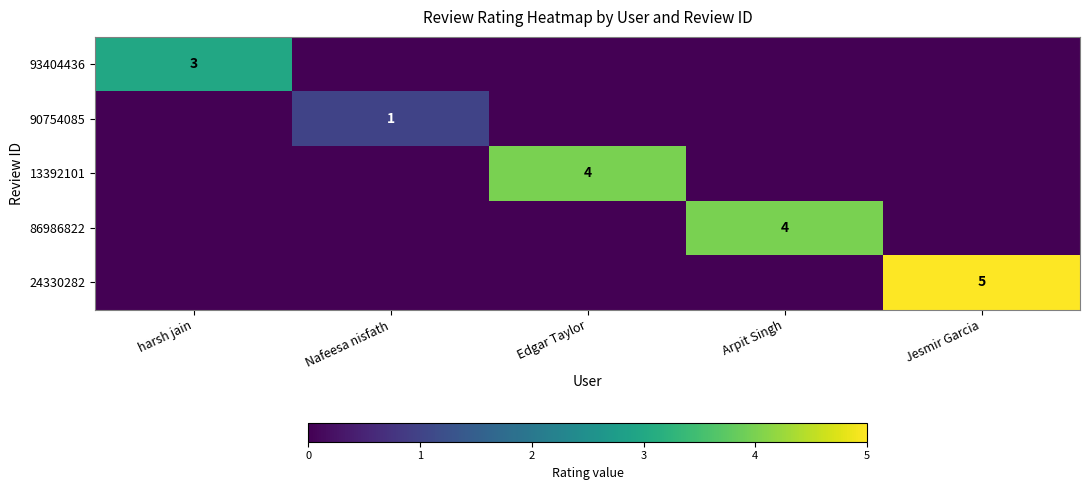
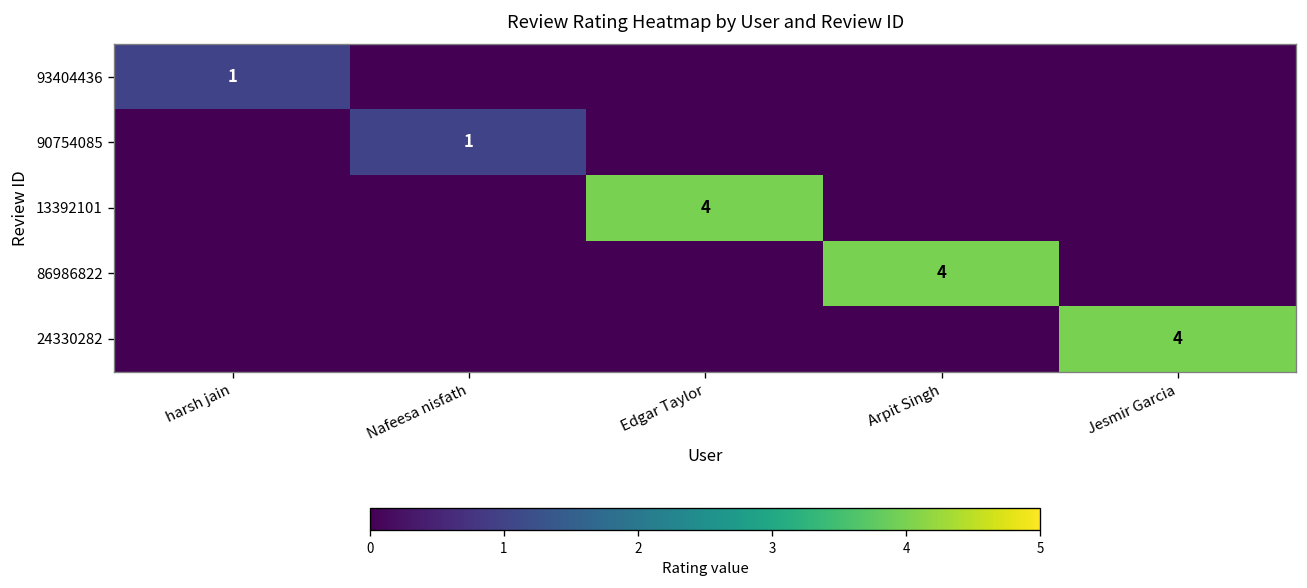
  {
    "93404436": {
-     "harsh jain": 3
+     "harsh jain": 1
    },
    "90754085": {
      "Nafeesa nisfath": 1
    },
    "13392101": {
      "Edgar Taylor": 4
    },
    "86986822": {
      "Arpit Singh": 4
    },
    "24330282": {
-     "Jesmir Garcia": 5
+     "Jesmir Garcia": 4
    }
  }
